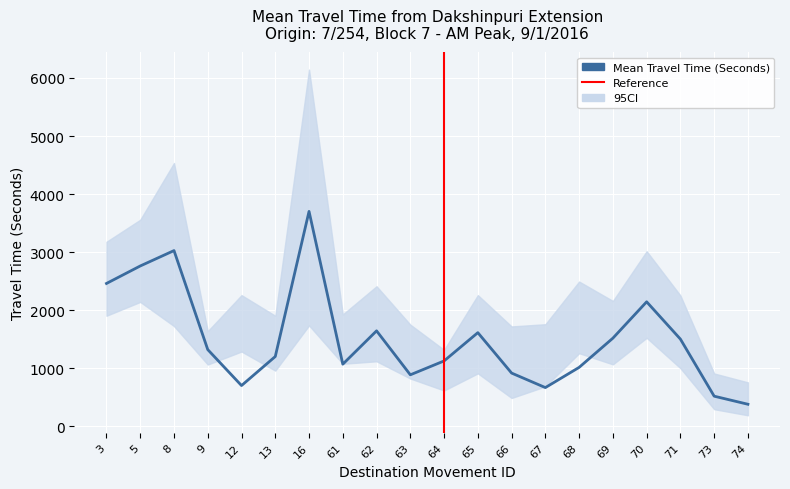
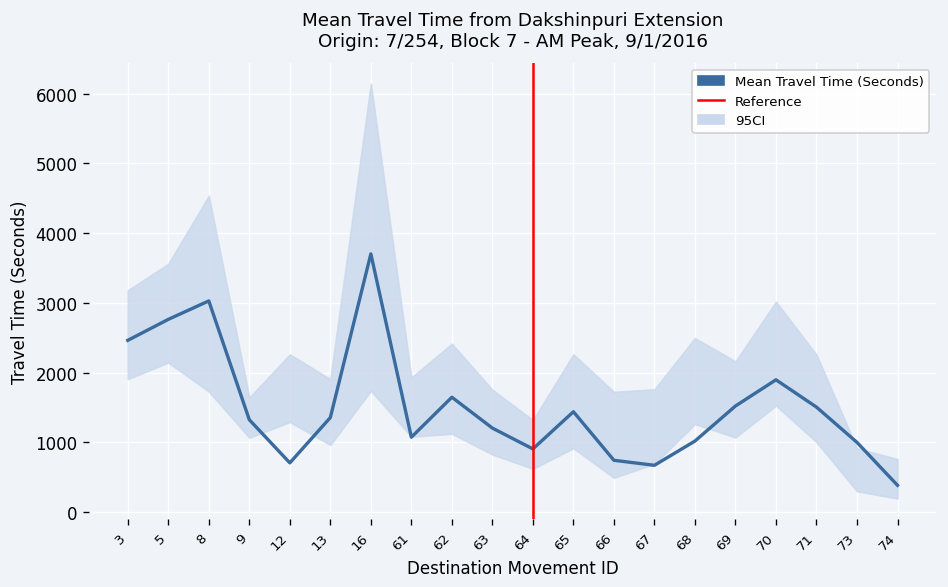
  {
    "Mean Travel Time (Seconds)": {
      "3": 2500,
      "5": 2800,
      "8": 3000,
      "9": 1300,
      "12": 700,
-     "13": 1200,
+     "13": 1400,
      "16": 3700,
      "61": 1100,
      "62": 1600,
-     "63": 900,
-     "64": 1100,
-     "65": 1600,
-     "66": 900,
+     "63": 1200,
+     "64": 900,
+     "65": 1400,
+     "66": 700,
      "67": 700,
      "68": 1000,
      "69": 1500,
-     "70": 2100,
+     "70": 1900,
      "71": 1500,
-     "73": 500,
+     "73": 1000,
      "74": 400
    }
  }
